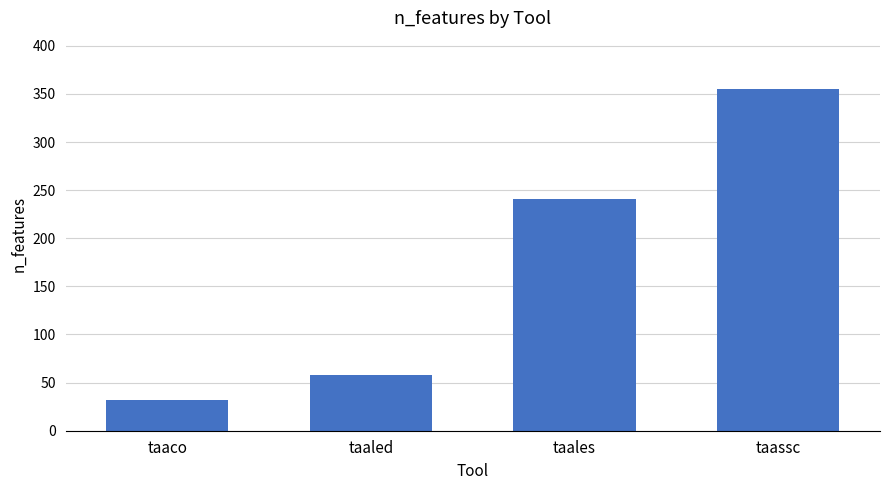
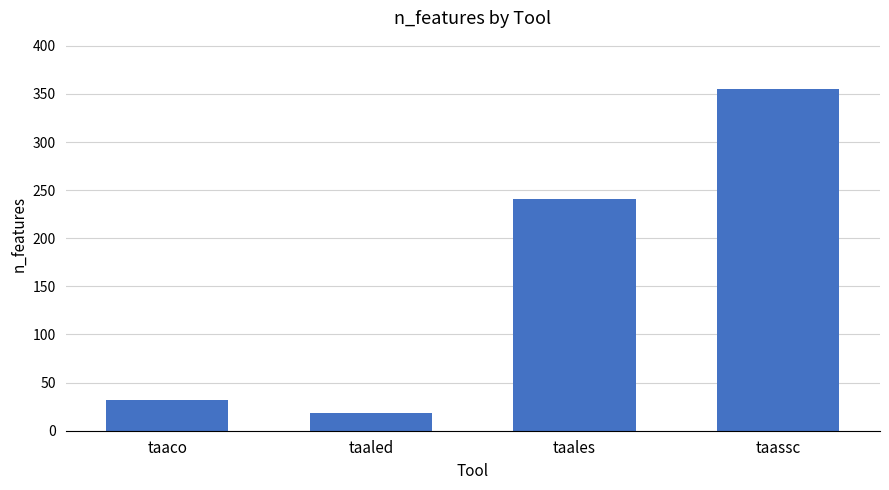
  {
    "taaco": 30,
-   "taaled": 60,
+   "taaled": 20,
    "taales": 240,
    "taassc": 360
  }
